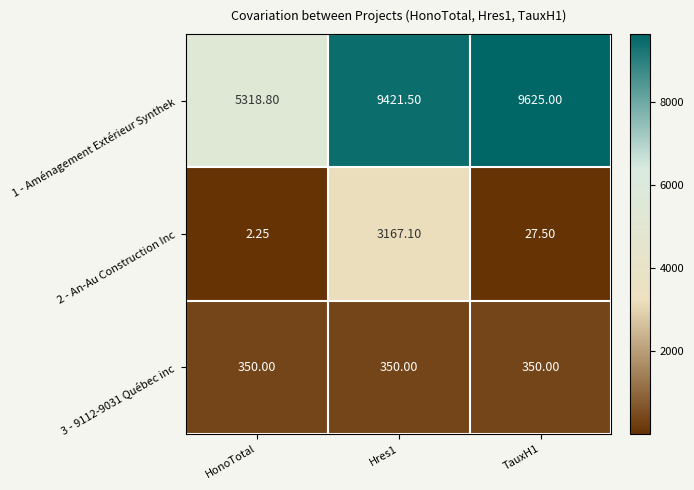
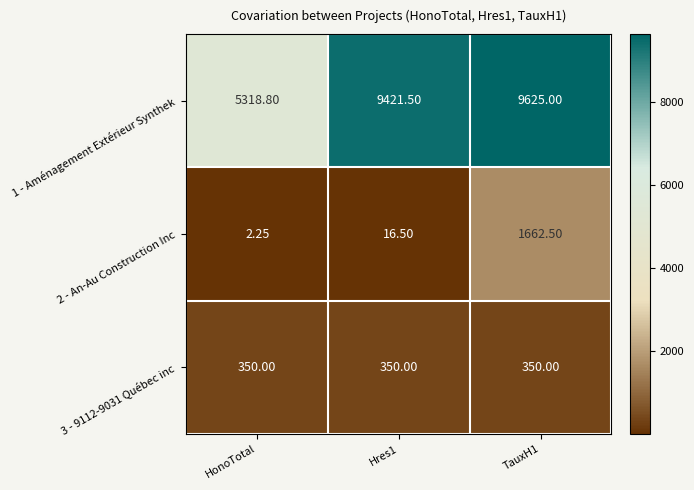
  {
    "1 - Aménagement Extérieur Synthek": {
      "HonoTotal": 5318.80,
      "Hres1": 9421.50,
      "TauxH1": 9625.00
    },
    "2 - An-Au Construction Inc": {
      "HonoTotal": 2.25,
-     "Hres1": 3167.10,
-     "TauxH1": 27.50
+     "Hres1": 16.50,
+     "TauxH1": 1662.50
    },
    "3 - 9112-9031 Québec inc": {
      "HonoTotal": 350.00,
      "Hres1": 350.00,
      "TauxH1": 350.00
    }
  }
